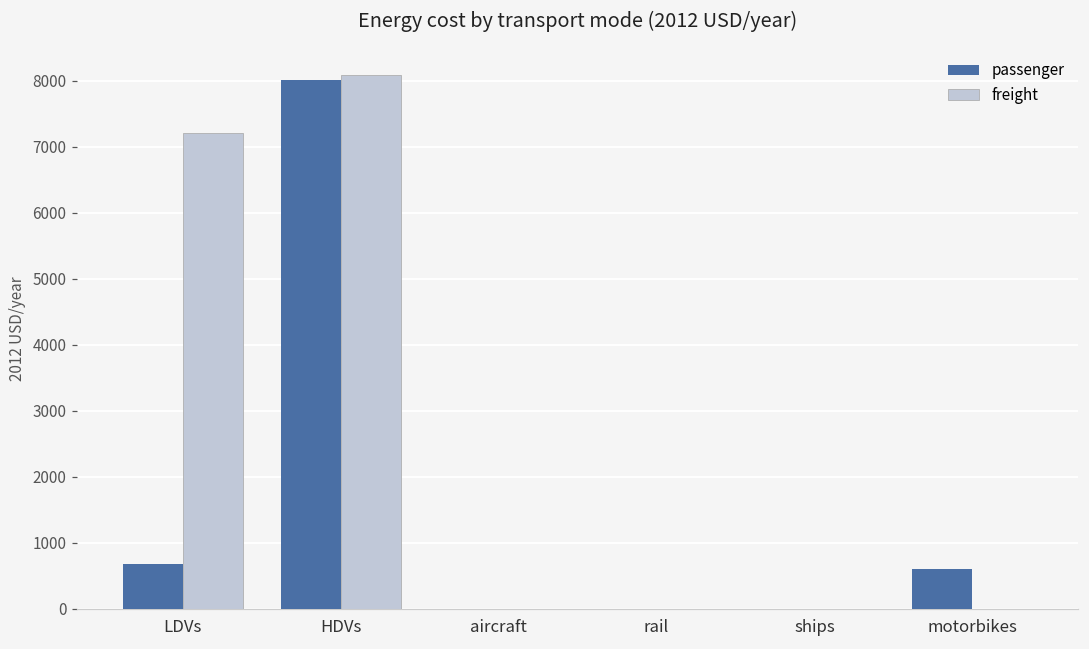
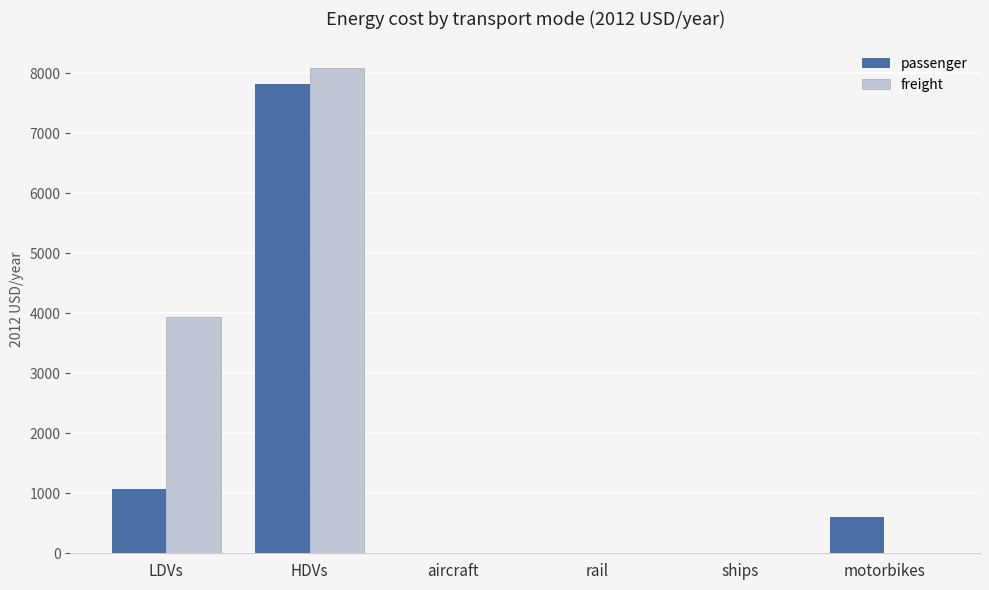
  {
    "passenger": {
-     "LDVs": 700,
-     "HDVs": 8000,
+     "LDVs": 1100,
+     "HDVs": 7800,
      "aircraft": 0,
      "rail": 0,
      "ships": 0,
      "motorbikes": 600
    },
    "freight": {
-     "LDVs": 7200,
+     "LDVs": 3900,
      "HDVs": 8100,
      "aircraft": 0,
      "rail": 0,
      "ships": 0,
      "motorbikes": 0
    }
  }
